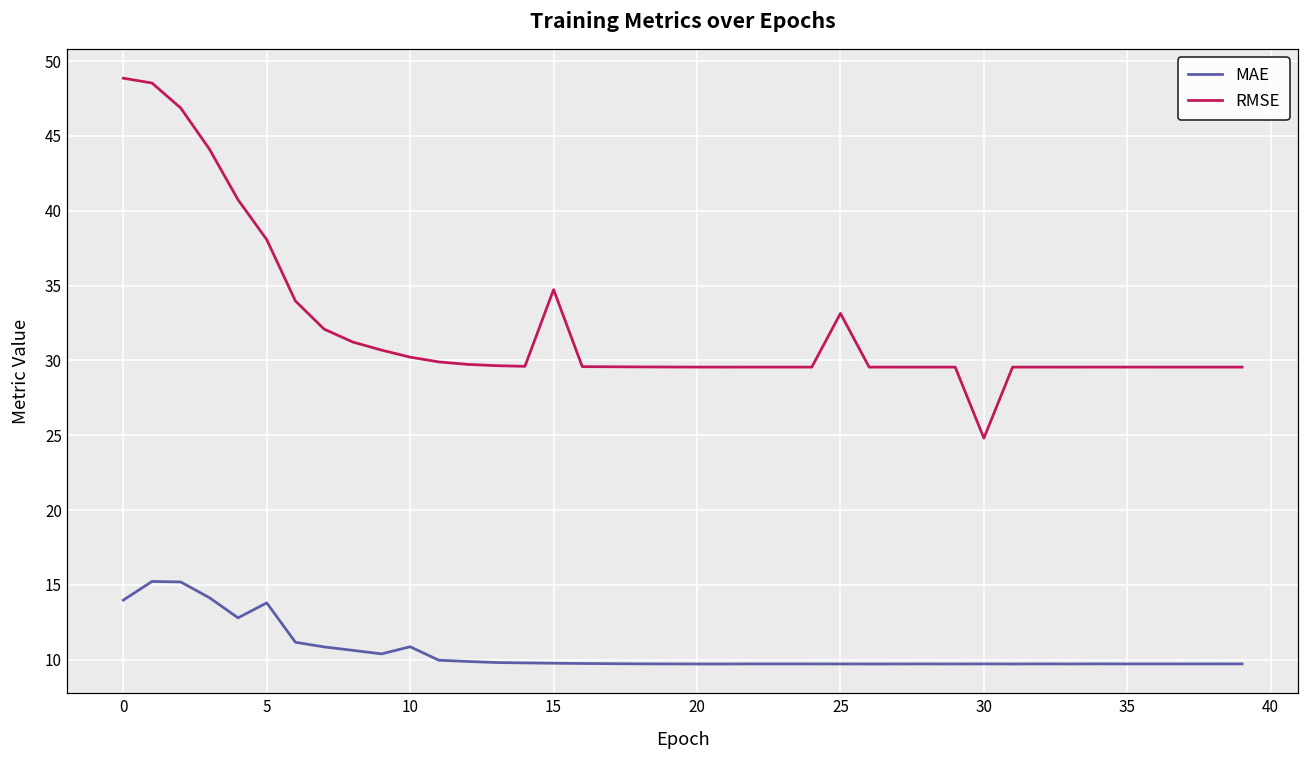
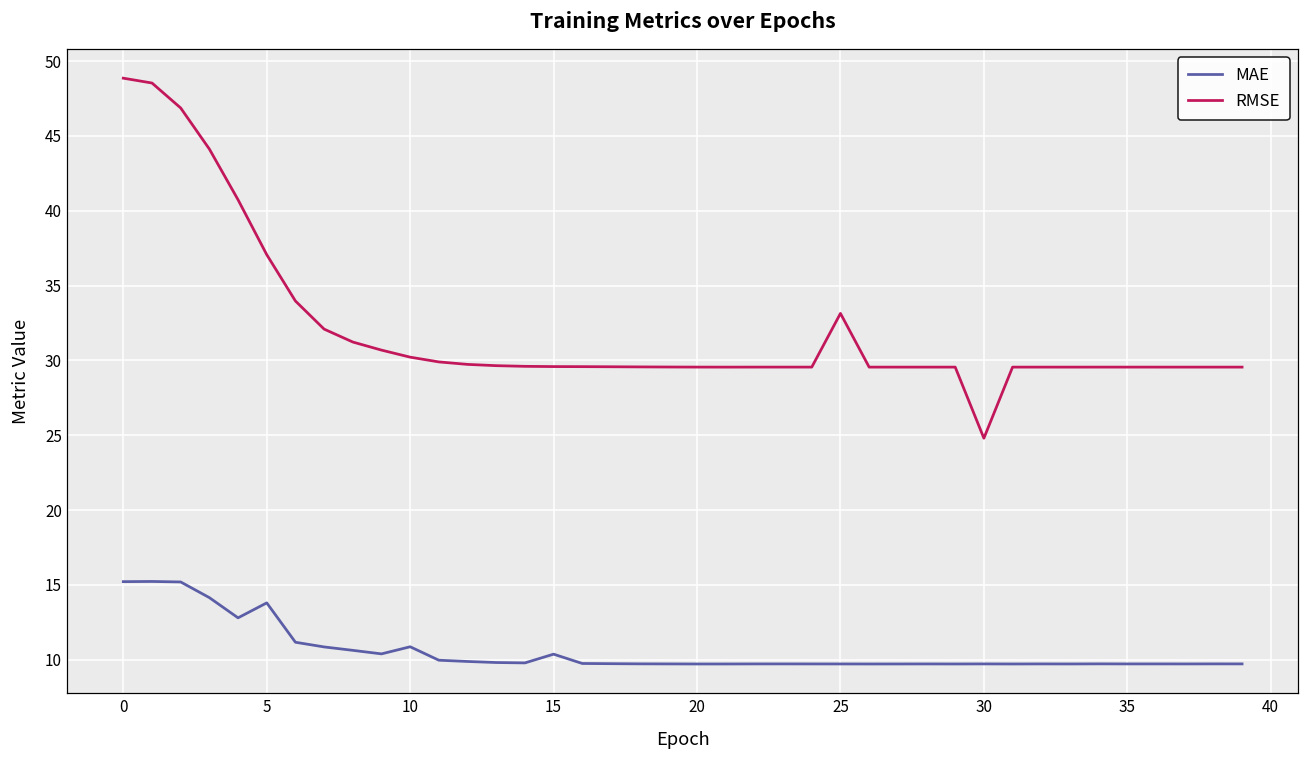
  {
    "MAE": {
-     "0": 14.0,
+     "0": 15.2,
      "5": 13.8,
      "10": 10.9,
-     "15": 9.8,
+     "15": 10.4,
      "20": 9.7,
      "25": 9.7,
      "30": 9.7,
      "35": 9.7
    },
    "RMSE": {
      "0": 48.9,
-     "5": 38.1,
+     "5": 37.1,
      "10": 30.2,
-     "15": 34.7,
+     "15": 29.6,
      "20": 29.6,
      "25": 33.1,
      "30": 24.8,
      "35": 29.6
    }
  }
